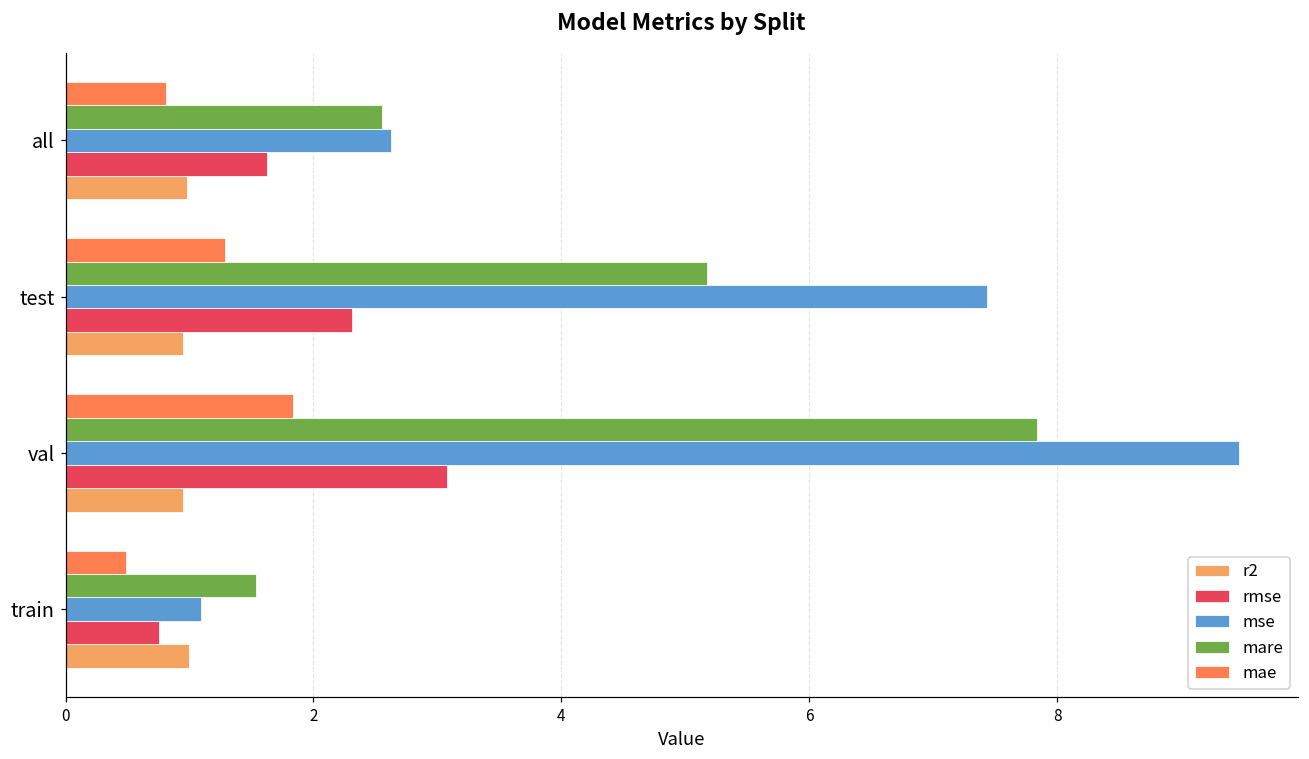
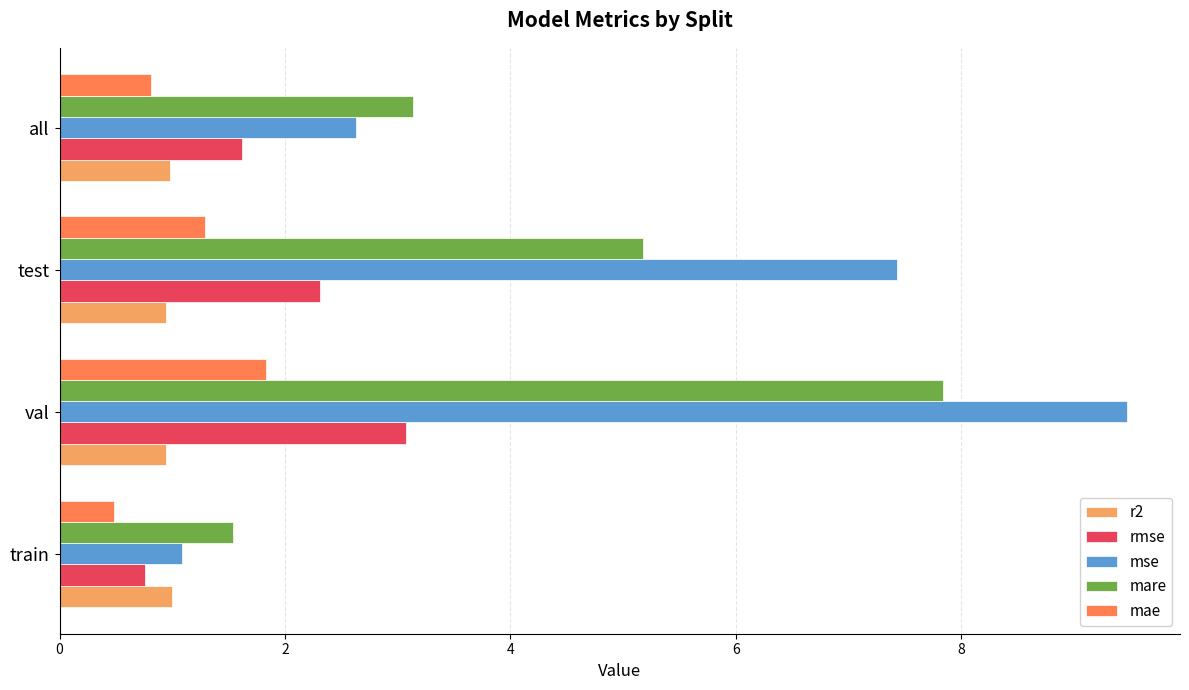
  {
    "rmse": {
      "all": 1.62,
      "test": 2.32,
      "val": 3.08,
      "train": 0.76
    },
    "mse": {
      "all": 2.63,
      "test": 7.43,
      "val": 9.47,
      "train": 1.09
    },
    "mare": {
-     "all": 2.55,
+     "all": 3.13,
      "test": 5.17,
      "val": 7.84,
      "train": 1.54
    }
  }
